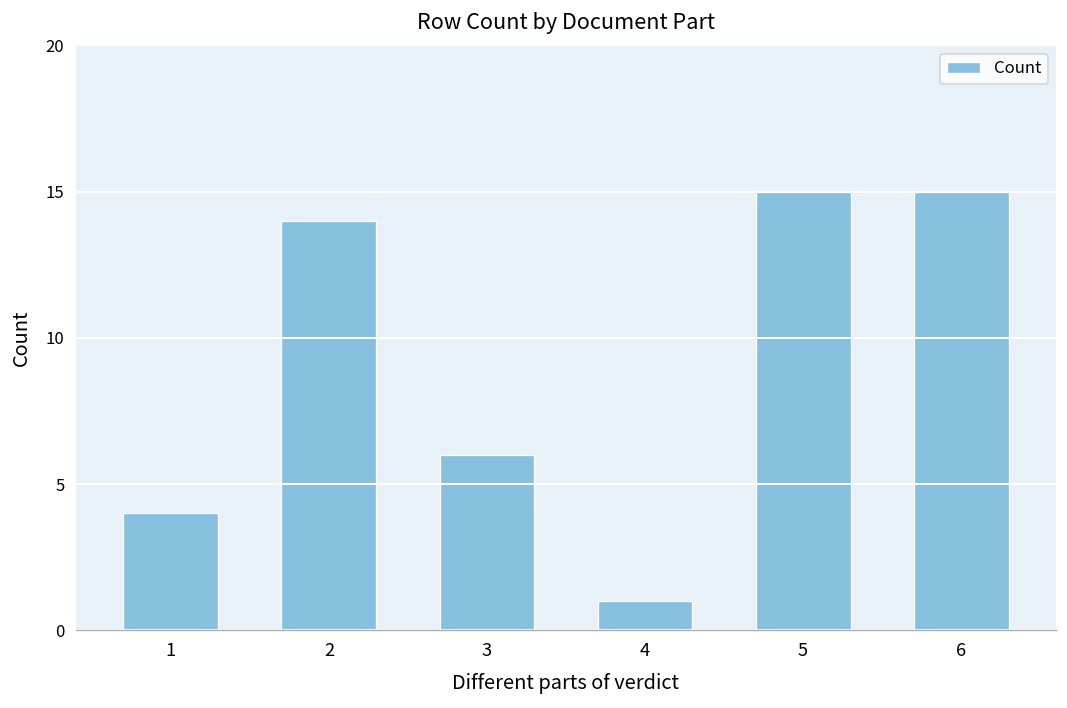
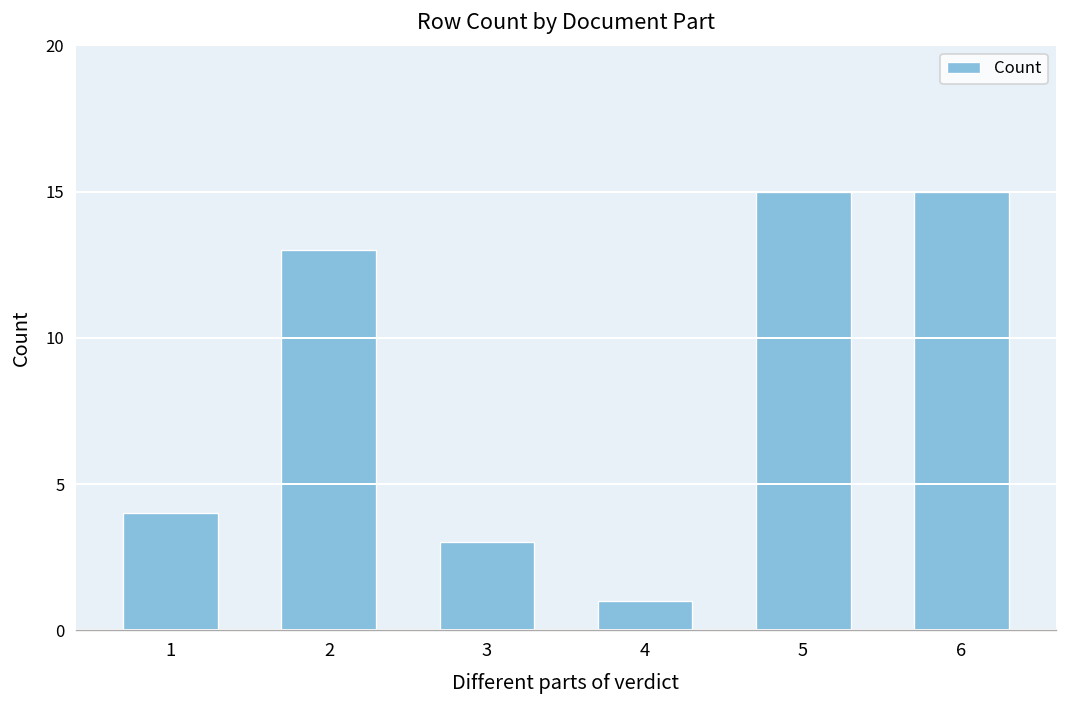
  {
    "1": 4,
-   "2": 14,
-   "3": 6,
+   "2": 13,
+   "3": 3,
    "4": 1,
    "5": 15,
    "6": 15
  }
